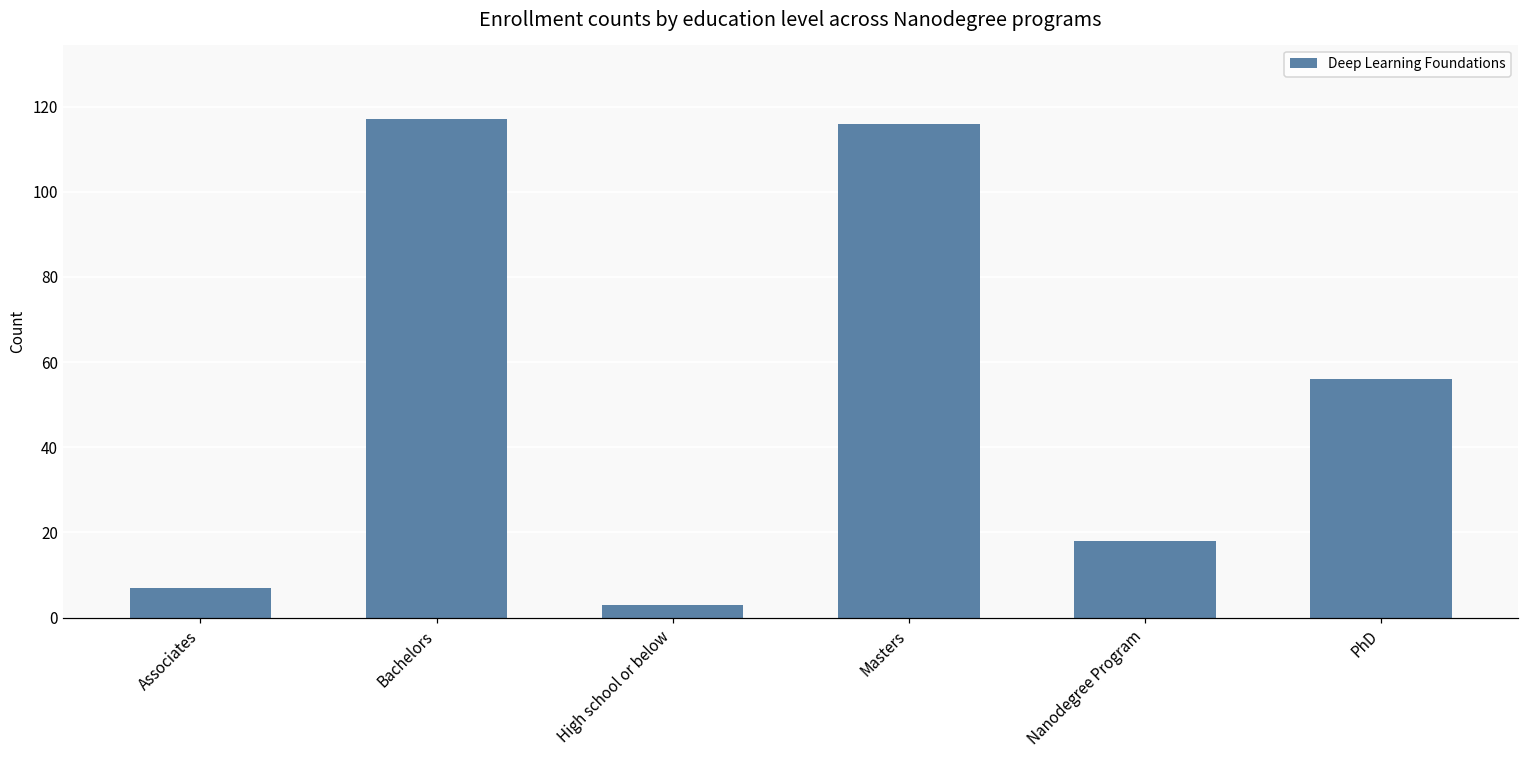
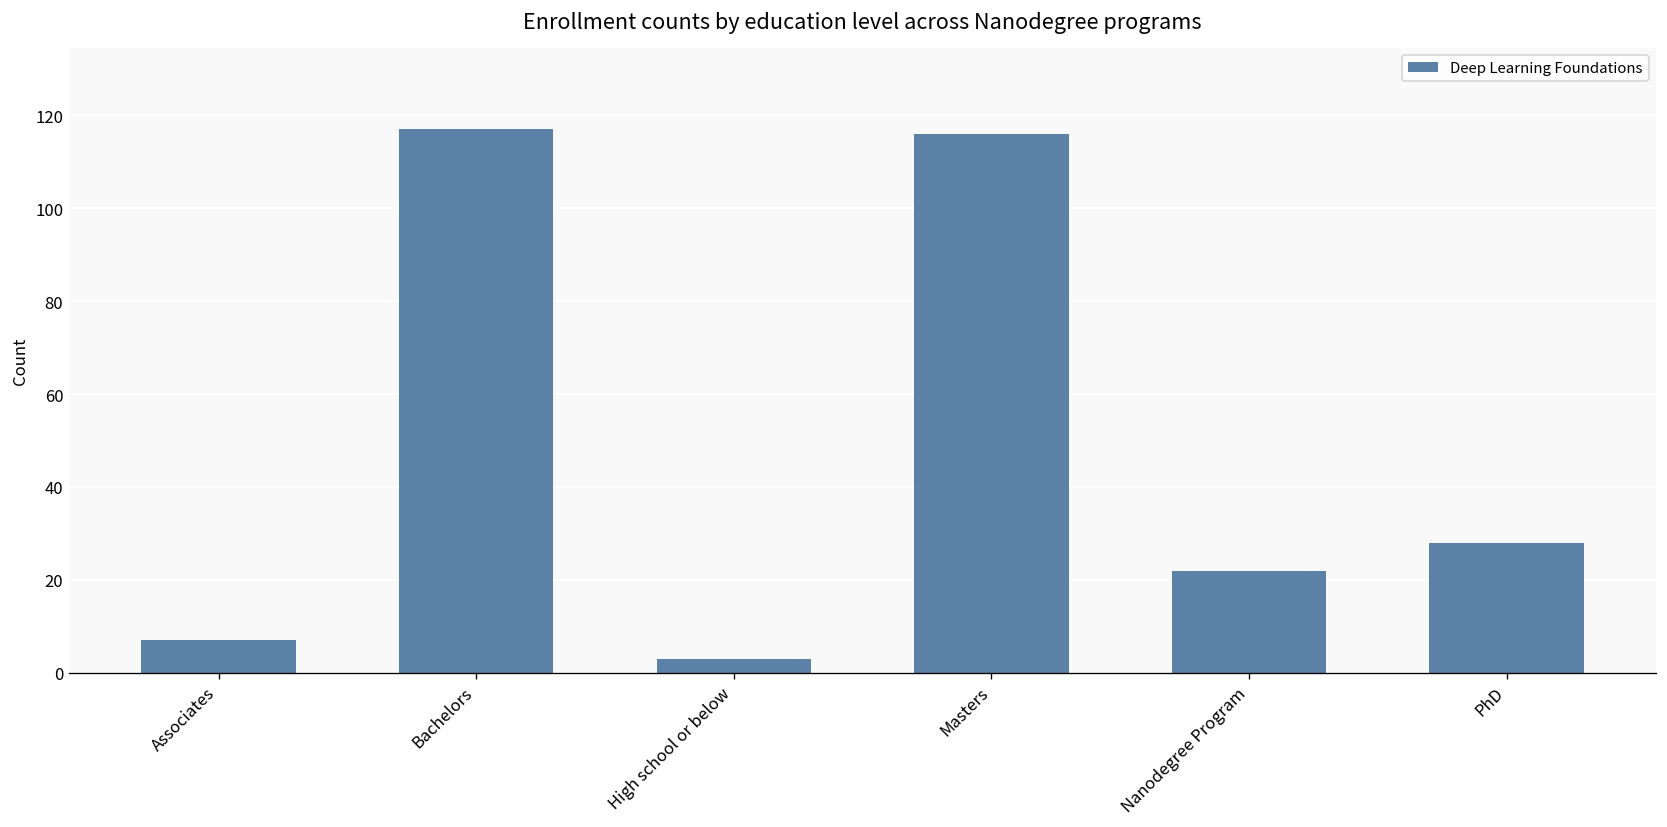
  {
    "Associates": 7,
    "Bachelors": 117,
    "High school or below": 3,
    "Masters": 116,
-   "Nanodegree Program": 18,
-   "PhD": 56
+   "Nanodegree Program": 22,
+   "PhD": 28
  }
